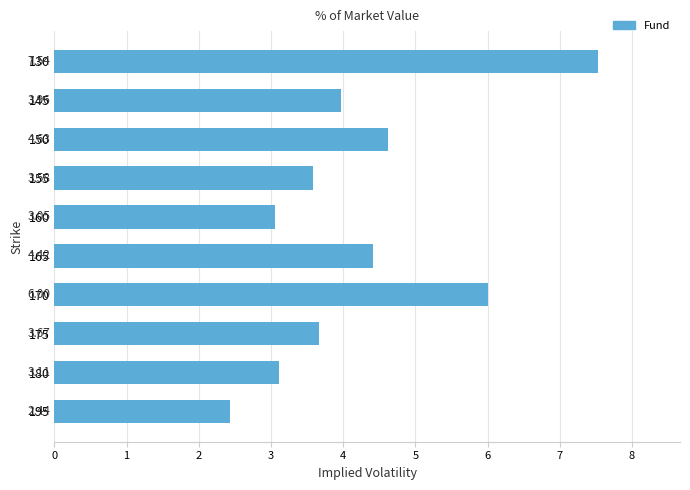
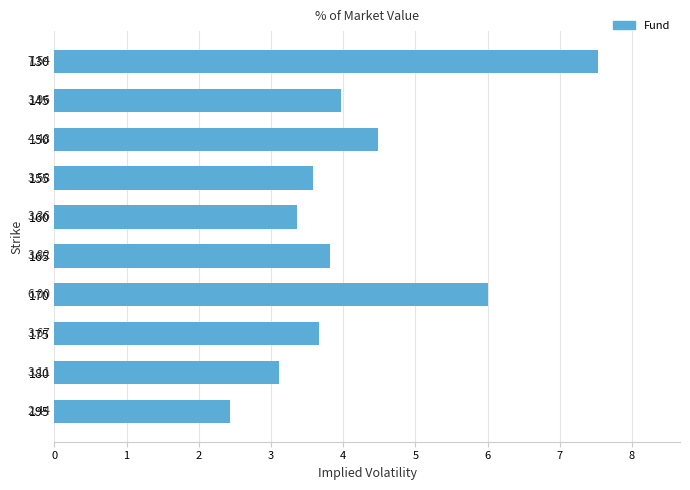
  {
-   "150": 4.63,
-   "160": 3.05,
-   "165": 4.42
+   "150": 4.48,
+   "160": 3.36,
+   "165": 3.82
  }
